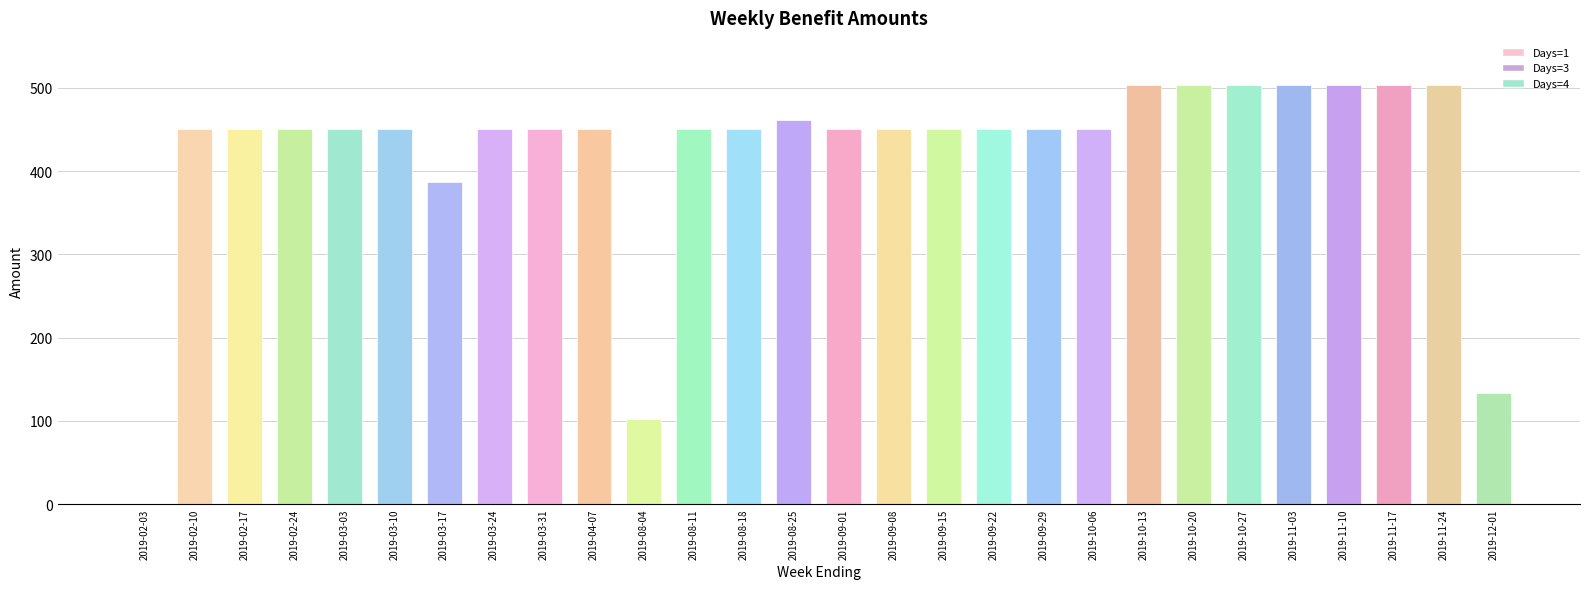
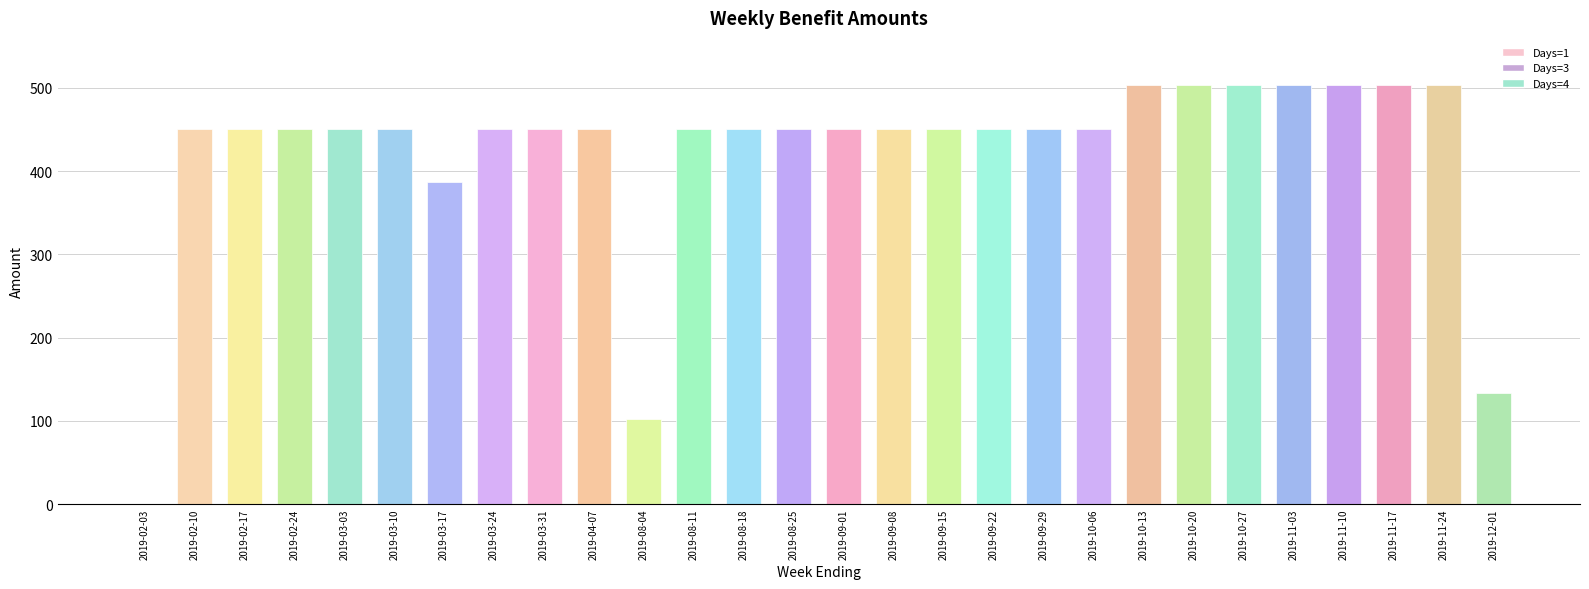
  {
    "2019-02-03": 0,
    "2019-02-10": 450,
    "2019-02-17": 450,
    "2019-02-24": 450,
    "2019-03-03": 450,
    "2019-03-10": 450,
    "2019-03-17": 390,
    "2019-03-24": 450,
    "2019-03-31": 450,
    "2019-04-07": 450,
    "2019-08-04": 100,
    "2019-08-11": 450,
    "2019-08-18": 450,
-   "2019-08-25": 460,
+   "2019-08-25": 450,
    "2019-09-01": 450,
    "2019-09-08": 450,
    "2019-09-15": 450,
    "2019-09-22": 450,
    "2019-09-29": 450,
    "2019-10-06": 450,
    "2019-10-13": 500,
    "2019-10-20": 500,
    "2019-10-27": 500,
    "2019-11-03": 500,
    "2019-11-10": 500,
    "2019-11-17": 500,
    "2019-11-24": 500,
    "2019-12-01": 130
  }
